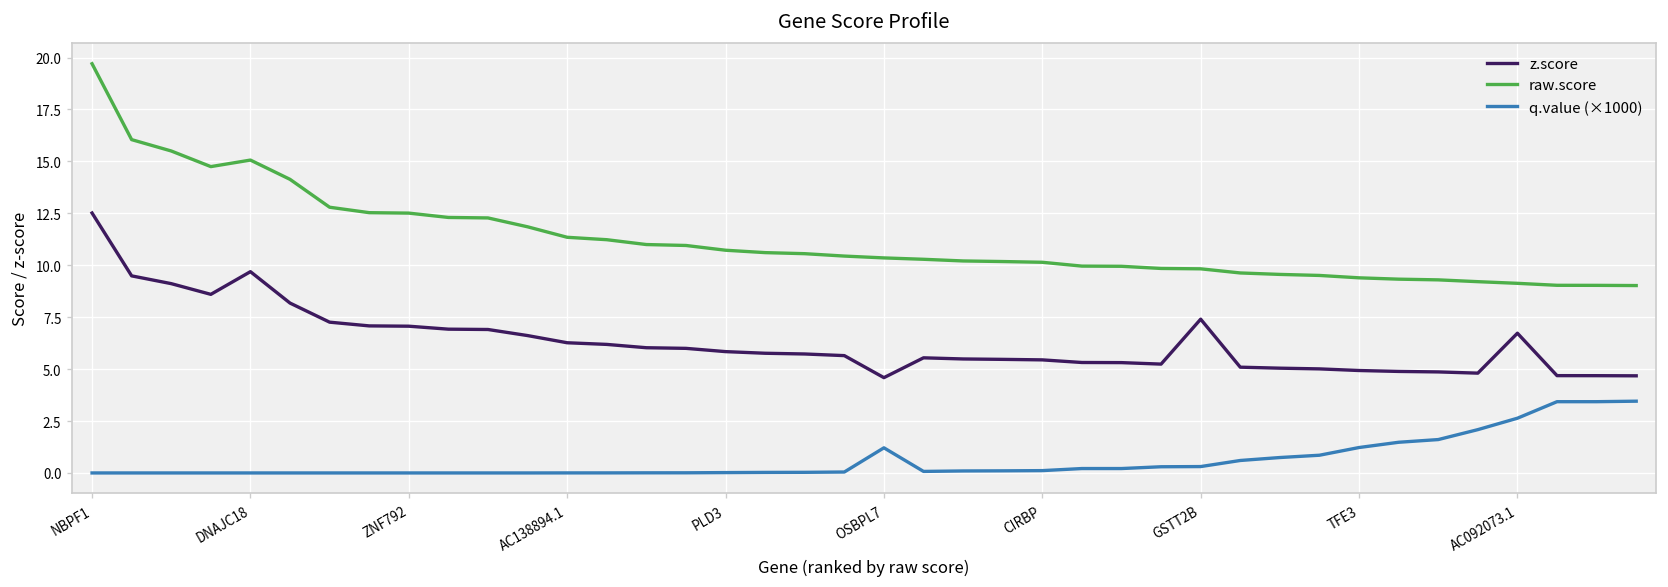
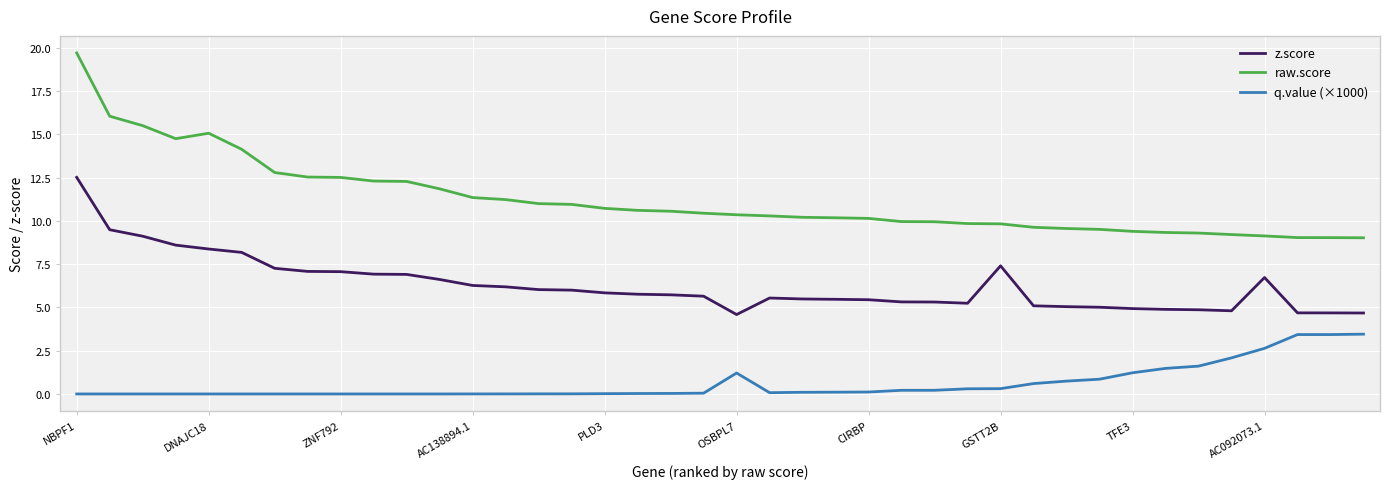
  {
    "z.score": {
      "NBPF1": 12.5,
-     "DNAJC18": 9.7,
+     "DNAJC18": 8.4,
      "ZNF792": 7.1,
      "AC138894.1": 6.3,
      "PLD3": 5.8,
      "OSBPL7": 4.6,
      "CIRBP": 5.4,
      "GSTT2B": 7.4,
      "TFE3": 4.9,
      "AC092073.1": 6.7
    },
    "raw.score": {
      "NBPF1": 19.7,
      "DNAJC18": 15.1,
      "ZNF792": 12.5,
      "AC138894.1": 11.3,
      "PLD3": 10.7,
      "OSBPL7": 10.4,
      "CIRBP": 10.1,
      "GSTT2B": 9.8,
      "TFE3": 9.4,
      "AC092073.1": 9.1
    },
    "q.value (×1000)": {
      "NBPF1": 0.0,
      "DNAJC18": 0.0,
      "ZNF792": 0.0,
      "AC138894.1": 0.0,
      "PLD3": 0.0,
      "OSBPL7": 1.2,
      "CIRBP": 0.1,
      "GSTT2B": 0.3,
      "TFE3": 1.2,
      "AC092073.1": 2.6
    }
  }
